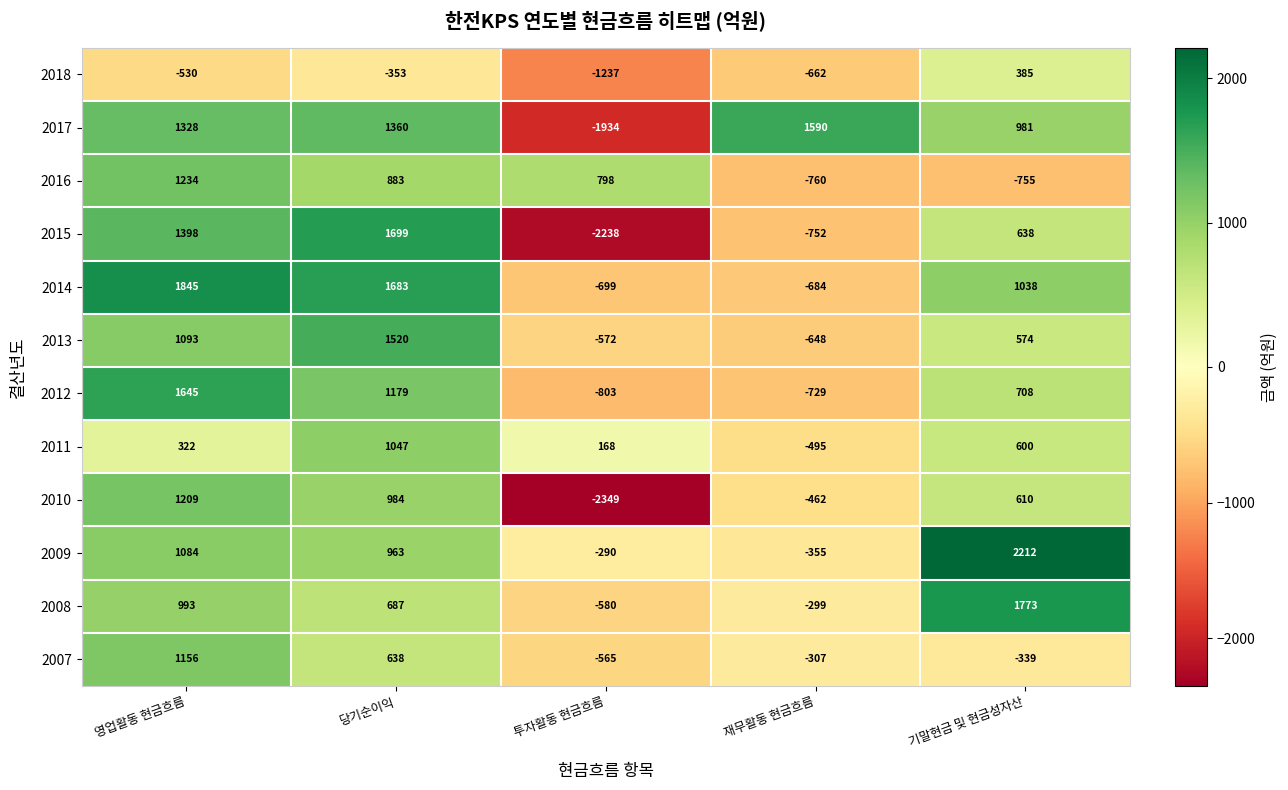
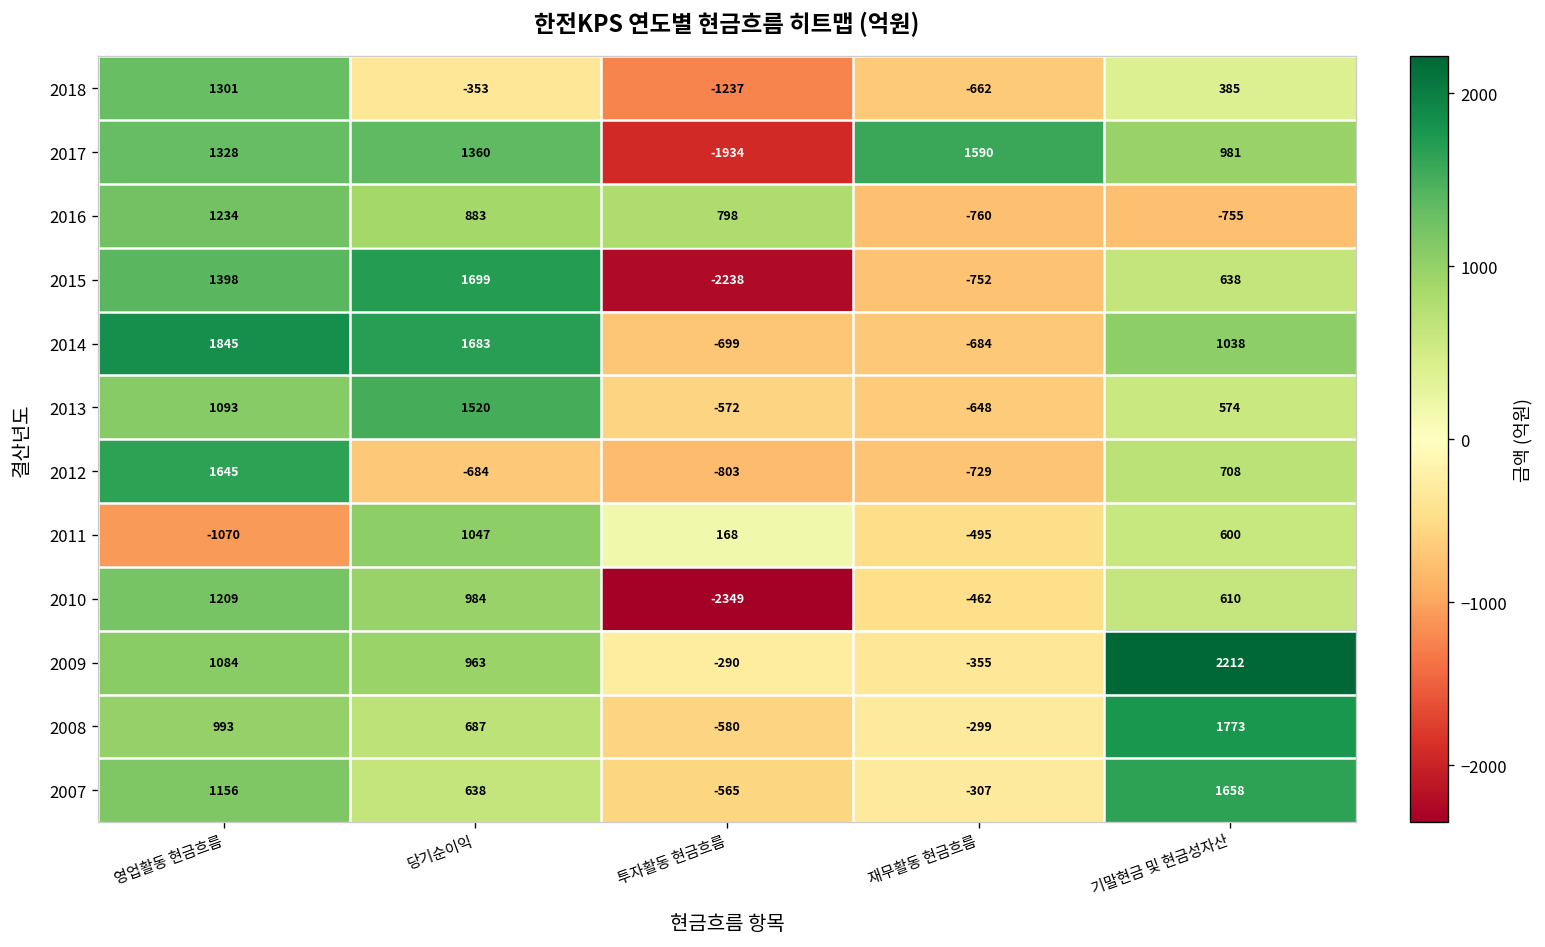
  {
    "2018": {
-     "영업활동 현금흐름": -530,
+     "영업활동 현금흐름": 1301,
      "당기순이익": -353,
      "투자활동 현금흐름": -1237,
      "재무활동 현금흐름": -662,
      "기말현금 및 현금성자산": 385
    },
    "2017": {
      "영업활동 현금흐름": 1328,
      "당기순이익": 1360,
      "투자활동 현금흐름": -1934,
      "재무활동 현금흐름": 1590,
      "기말현금 및 현금성자산": 981
    },
    "2016": {
      "영업활동 현금흐름": 1234,
      "당기순이익": 883,
      "투자활동 현금흐름": 798,
      "재무활동 현금흐름": -760,
      "기말현금 및 현금성자산": -755
    },
    "2015": {
      "영업활동 현금흐름": 1398,
      "당기순이익": 1699,
      "투자활동 현금흐름": -2238,
      "재무활동 현금흐름": -752,
      "기말현금 및 현금성자산": 638
    },
    "2014": {
      "영업활동 현금흐름": 1845,
      "당기순이익": 1683,
      "투자활동 현금흐름": -699,
      "재무활동 현금흐름": -684,
      "기말현금 및 현금성자산": 1038
    },
    "2013": {
      "영업활동 현금흐름": 1093,
      "당기순이익": 1520,
      "투자활동 현금흐름": -572,
      "재무활동 현금흐름": -648,
      "기말현금 및 현금성자산": 574
    },
    "2012": {
      "영업활동 현금흐름": 1645,
-     "당기순이익": 1179,
+     "당기순이익": -684,
      "투자활동 현금흐름": -803,
      "재무활동 현금흐름": -729,
      "기말현금 및 현금성자산": 708
    },
    "2011": {
-     "영업활동 현금흐름": 322,
+     "영업활동 현금흐름": -1070,
      "당기순이익": 1047,
      "투자활동 현금흐름": 168,
      "재무활동 현금흐름": -495,
      "기말현금 및 현금성자산": 600
    },
    "2010": {
      "영업활동 현금흐름": 1209,
      "당기순이익": 984,
      "투자활동 현금흐름": -2349,
      "재무활동 현금흐름": -462,
      "기말현금 및 현금성자산": 610
    },
    "2009": {
      "영업활동 현금흐름": 1084,
      "당기순이익": 963,
      "투자활동 현금흐름": -290,
      "재무활동 현금흐름": -355,
      "기말현금 및 현금성자산": 2212
    },
    "2008": {
      "영업활동 현금흐름": 993,
      "당기순이익": 687,
      "투자활동 현금흐름": -580,
      "재무활동 현금흐름": -299,
      "기말현금 및 현금성자산": 1773
    },
    "2007": {
      "영업활동 현금흐름": 1156,
      "당기순이익": 638,
      "투자활동 현금흐름": -565,
      "재무활동 현금흐름": -307,
-     "기말현금 및 현금성자산": -339
+     "기말현금 및 현금성자산": 1658
    }
  }
